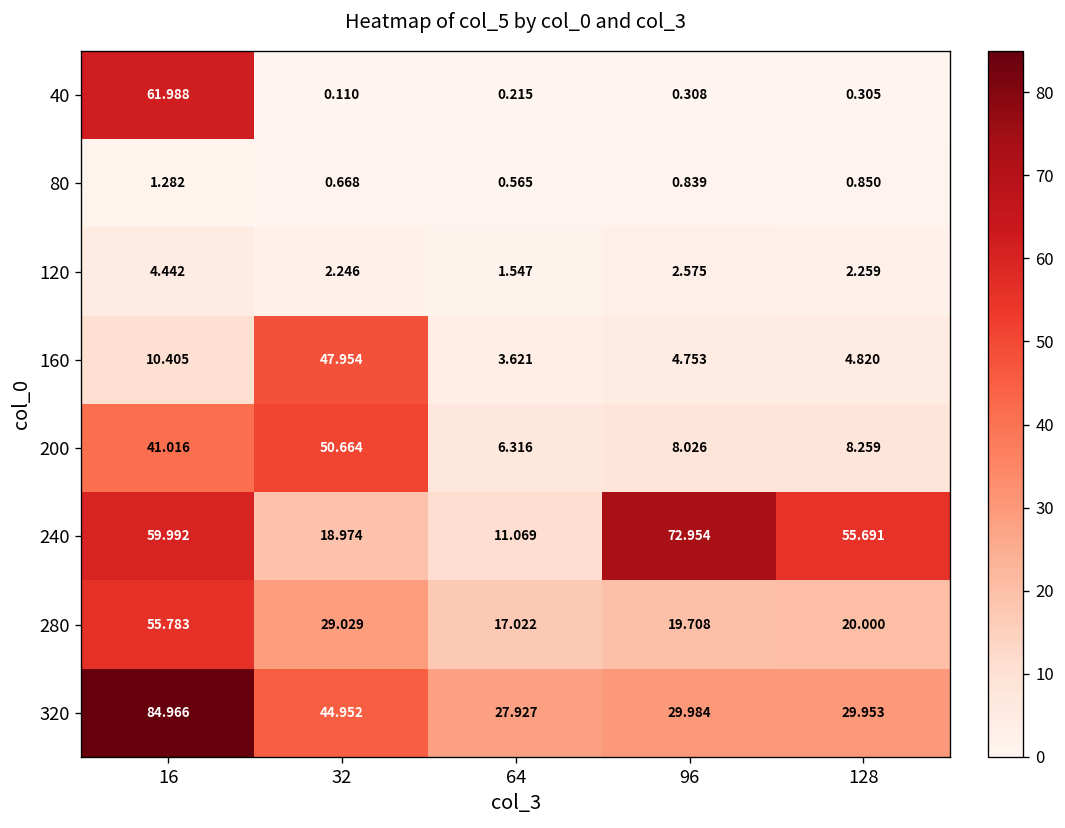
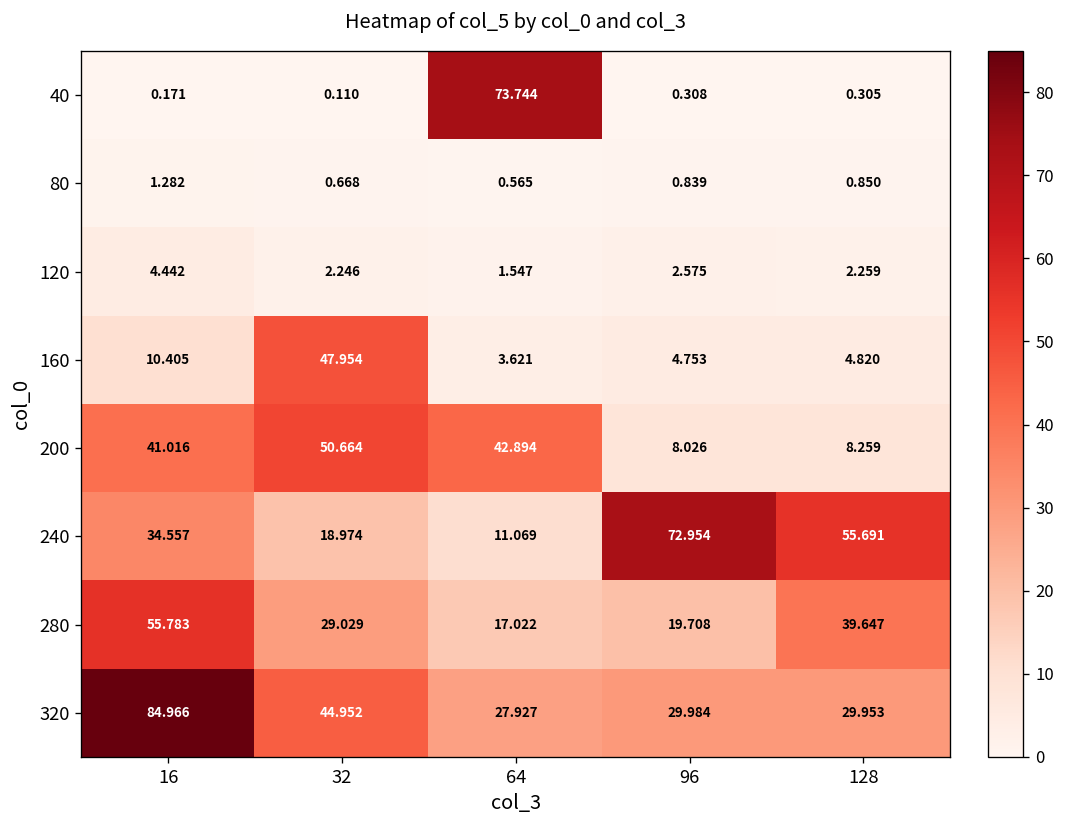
  {
    "40": {
-     "16": 61.988,
+     "16": 0.171,
      "32": 0.110,
-     "64": 0.215,
+     "64": 73.744,
      "96": 0.308,
      "128": 0.305
    },
    "80": {
      "16": 1.282,
      "32": 0.668,
      "64": 0.565,
      "96": 0.839,
      "128": 0.850
    },
    "120": {
      "16": 4.442,
      "32": 2.246,
      "64": 1.547,
      "96": 2.575,
      "128": 2.259
    },
    "160": {
      "16": 10.405,
      "32": 47.954,
      "64": 3.621,
      "96": 4.753,
      "128": 4.820
    },
    "200": {
      "16": 41.016,
      "32": 50.664,
-     "64": 6.316,
+     "64": 42.894,
      "96": 8.026,
      "128": 8.259
    },
    "240": {
-     "16": 59.992,
+     "16": 34.557,
      "32": 18.974,
      "64": 11.069,
      "96": 72.954,
      "128": 55.691
    },
    "280": {
      "16": 55.783,
      "32": 29.029,
      "64": 17.022,
      "96": 19.708,
-     "128": 20.000
+     "128": 39.647
    },
    "320": {
      "16": 84.966,
      "32": 44.952,
      "64": 27.927,
      "96": 29.984,
      "128": 29.953
    }
  }
